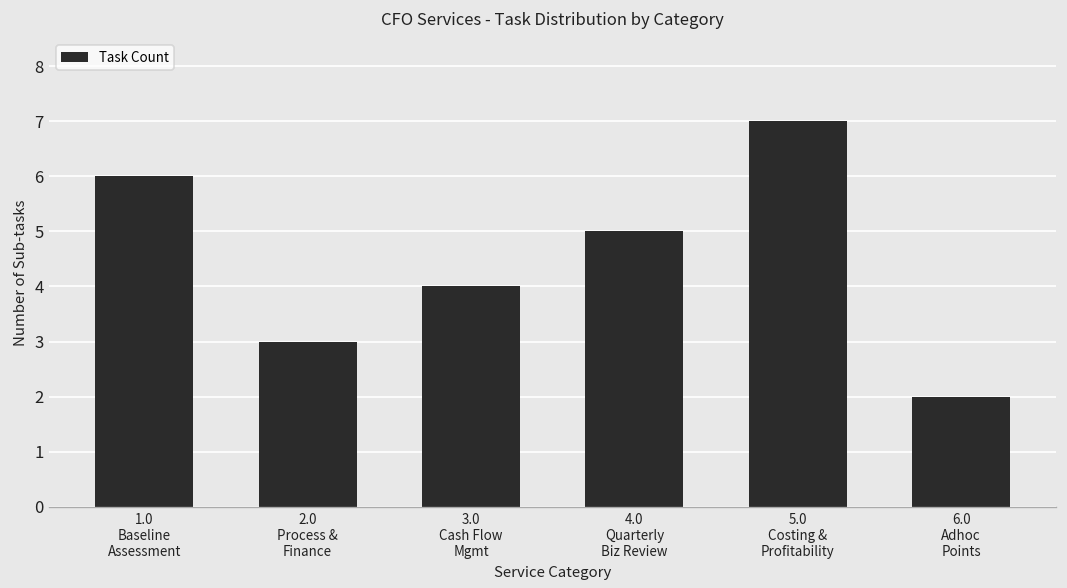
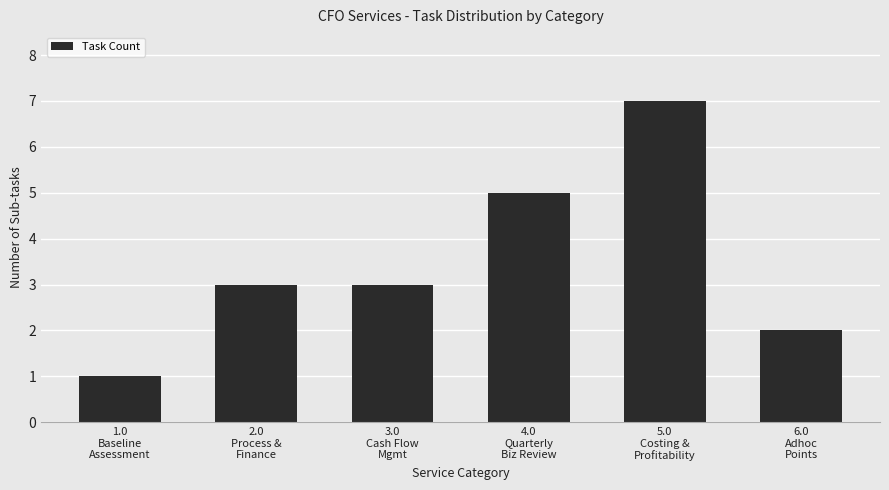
  {
-   "1.0 Baseline Assessment": 6,
+   "1.0 Baseline Assessment": 1,
    "2.0 Process & Finance": 3,
-   "3.0 Cash Flow Mgmt": 4,
+   "3.0 Cash Flow Mgmt": 3,
    "4.0 Quarterly Biz Review": 5,
    "5.0 Costing & Profitability": 7,
    "6.0 Adhoc Points": 2
  }
